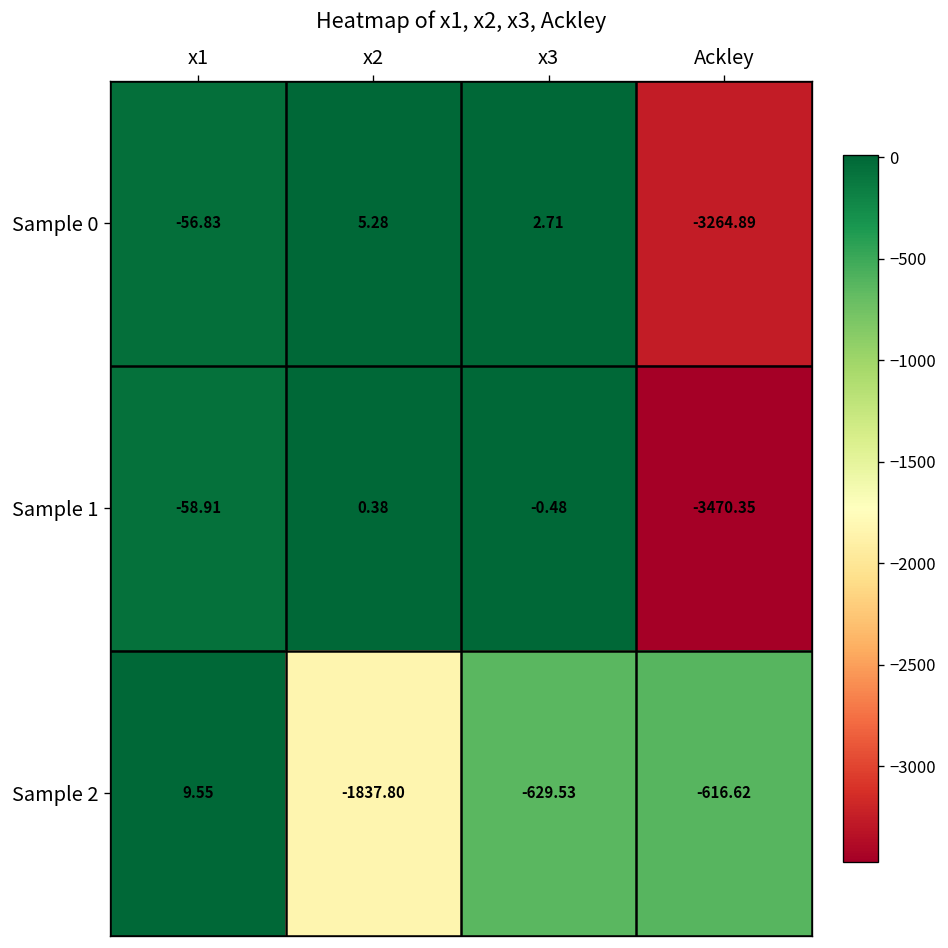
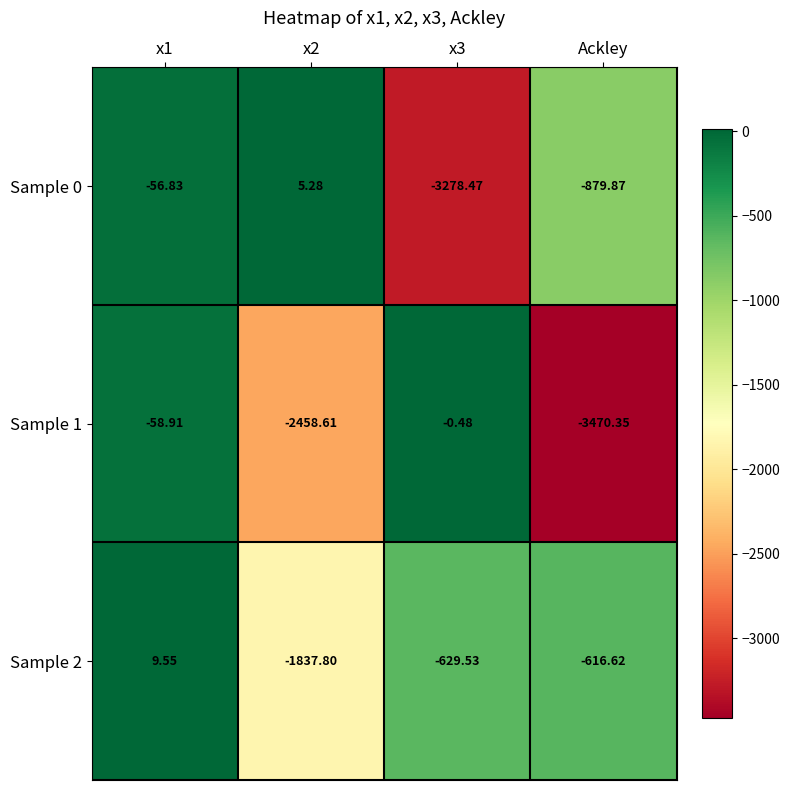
  {
    "Sample 0": {
      "x1": -56.83,
      "x2": 5.28,
-     "x3": 2.71,
-     "Ackley": -3264.89
+     "x3": -3278.47,
+     "Ackley": -879.87
    },
    "Sample 1": {
      "x1": -58.91,
-     "x2": 0.38,
+     "x2": -2458.61,
      "x3": -0.48,
      "Ackley": -3470.35
    },
    "Sample 2": {
      "x1": 9.55,
      "x2": -1837.80,
      "x3": -629.53,
      "Ackley": -616.62
    }
  }
